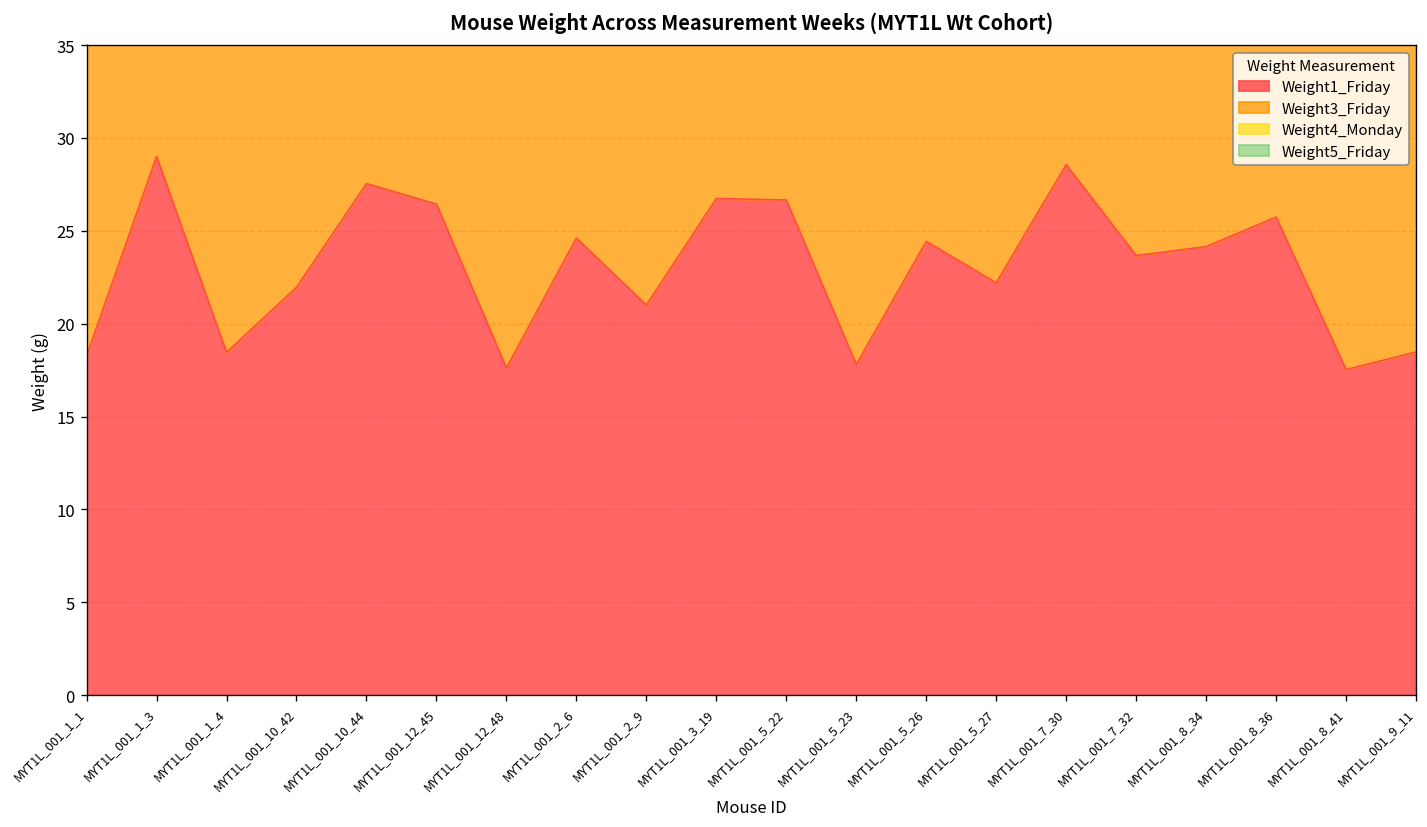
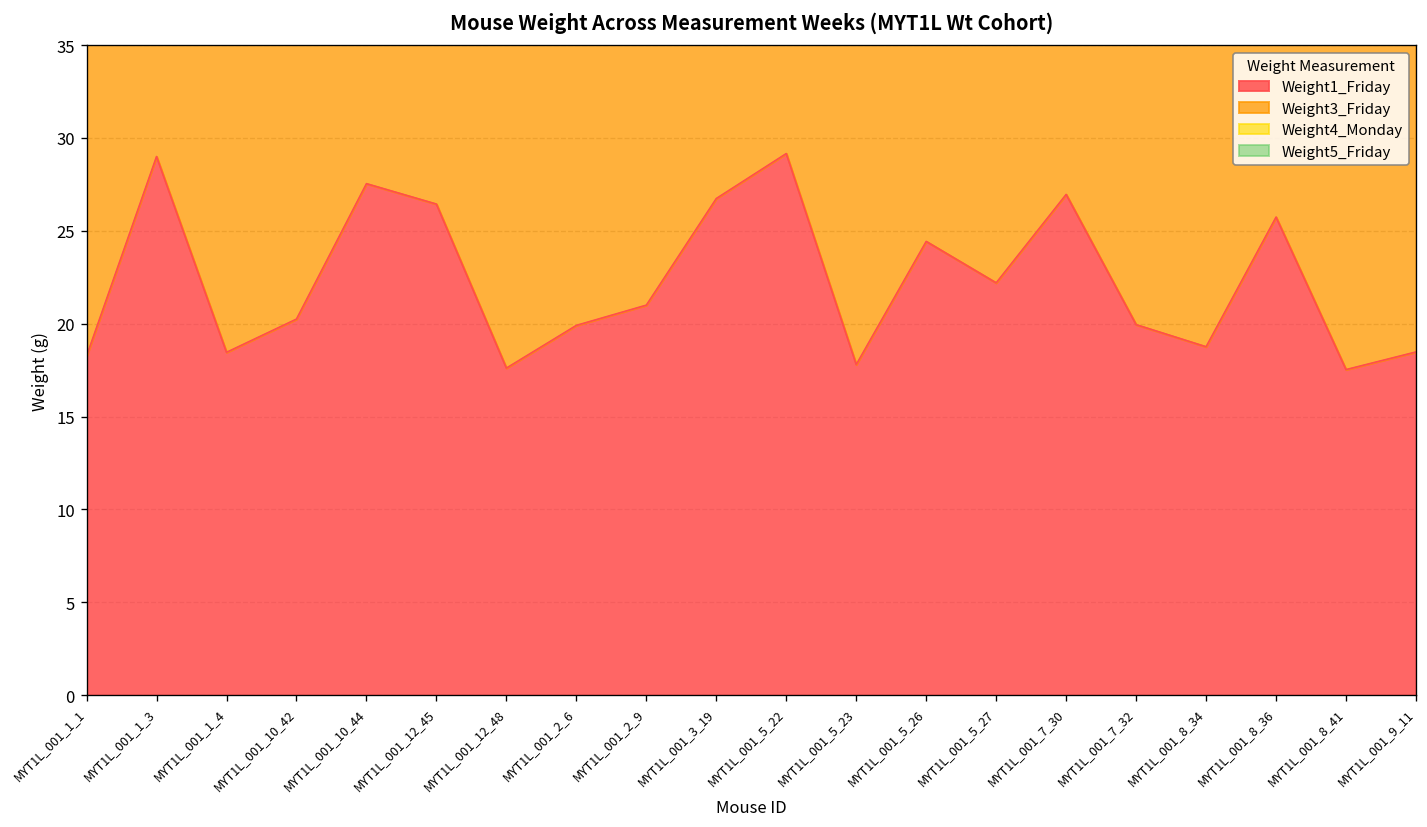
  {
    "Weight1_Friday": {
      "MYT1L_001_1_1": 18.3,
      "MYT1L_001_1_3": 29.0,
      "MYT1L_001_1_4": 18.5,
-     "MYT1L_001_10_42": 22.0,
+     "MYT1L_001_10_42": 20.3,
      "MYT1L_001_10_44": 27.5,
      "MYT1L_001_12_45": 26.4,
      "MYT1L_001_12_48": 17.6,
-     "MYT1L_001_2_6": 24.6,
+     "MYT1L_001_2_6": 19.9,
      "MYT1L_001_2_9": 21.0,
      "MYT1L_001_3_19": 26.7,
-     "MYT1L_001_5_22": 26.7,
+     "MYT1L_001_5_22": 29.2,
      "MYT1L_001_5_23": 17.8,
      "MYT1L_001_5_26": 24.4,
      "MYT1L_001_5_27": 22.2,
-     "MYT1L_001_7_30": 28.6,
-     "MYT1L_001_7_32": 23.7,
-     "MYT1L_001_8_34": 24.2,
+     "MYT1L_001_7_30": 27.0,
+     "MYT1L_001_7_32": 20.0,
+     "MYT1L_001_8_34": 18.8,
      "MYT1L_001_8_36": 25.7,
      "MYT1L_001_8_41": 17.5,
      "MYT1L_001_9_11": 18.5
    }
  }
